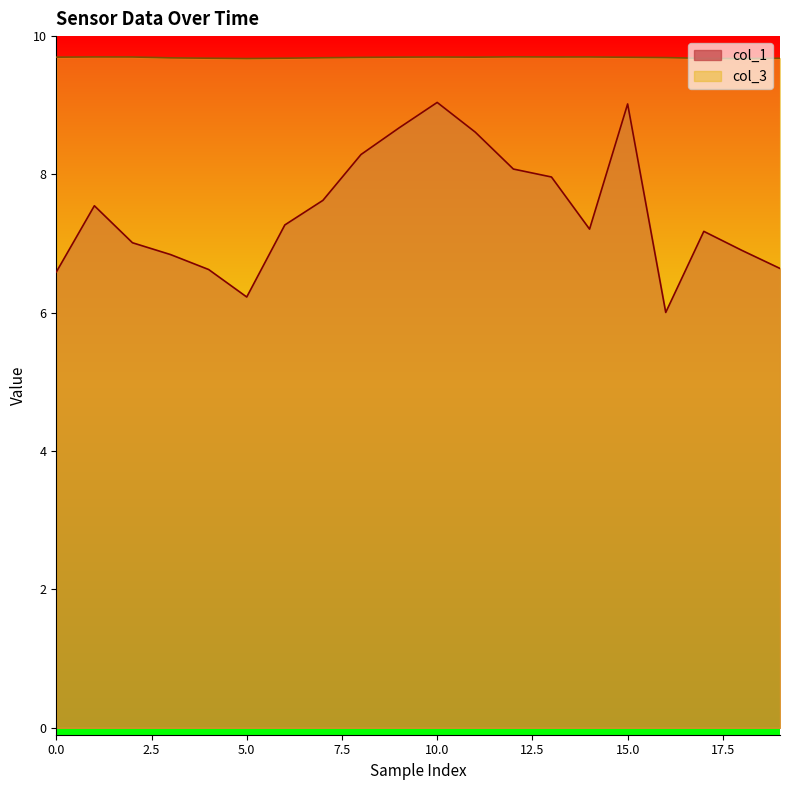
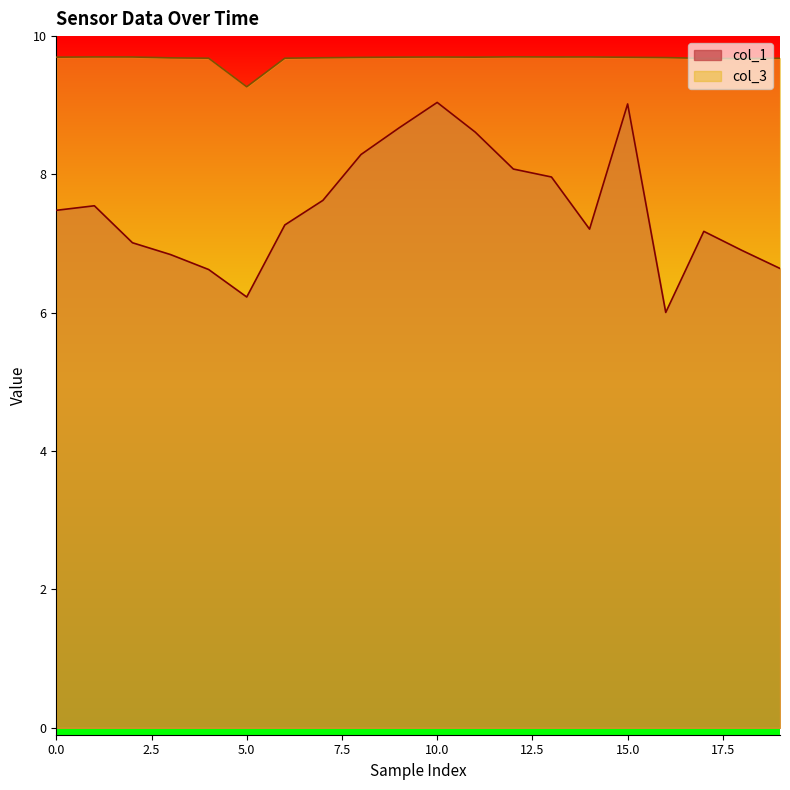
  {
    "col_1": {
-     "0.0": 6.6,
+     "0.0": 7.5,
      "5.0": 6.2,
      "10.0": 9.0,
      "15.0": 9.0
    },
    "col_3": {
      "0.0": 9.7,
-     "5.0": 9.7,
+     "5.0": 9.3,
      "10.0": 9.7,
      "15.0": 9.7
    }
  }
